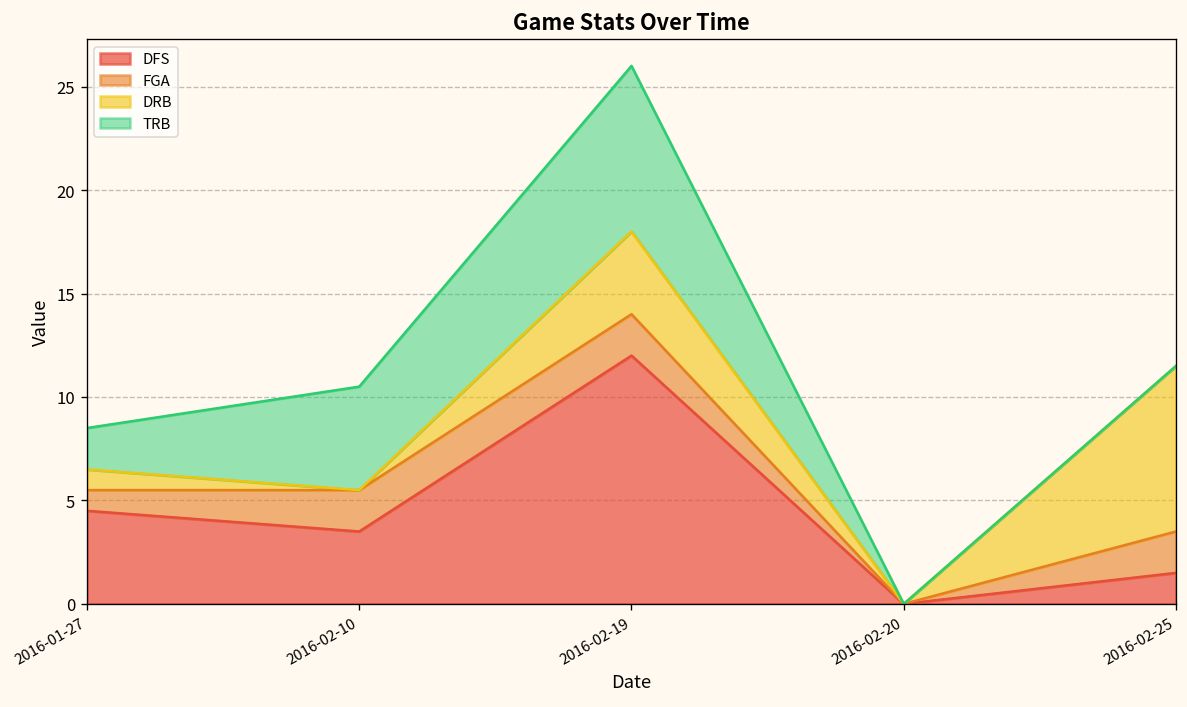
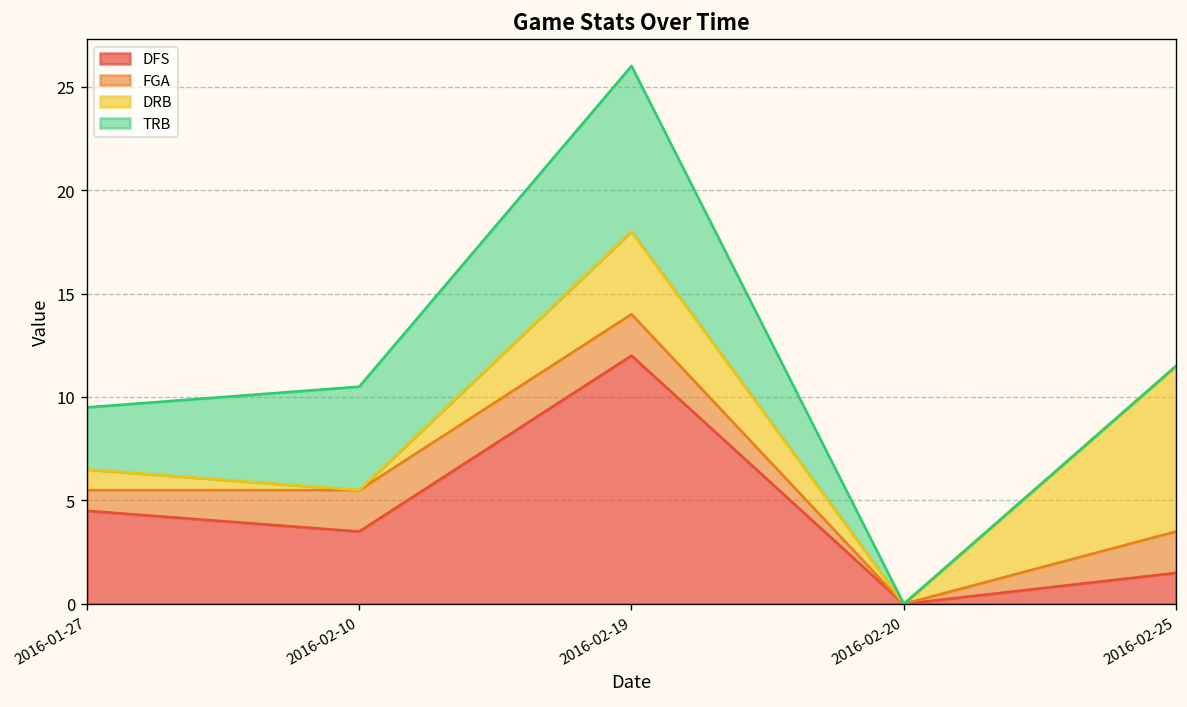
  {
    "DRB": {
      "2016-01-27": 1,
      "2016-02-19": 4
    },
    "TRB": {
-     "2016-01-27": 2,
+     "2016-01-27": 3,
      "2016-02-10": 5,
      "2016-02-19": 8
    }
  }
